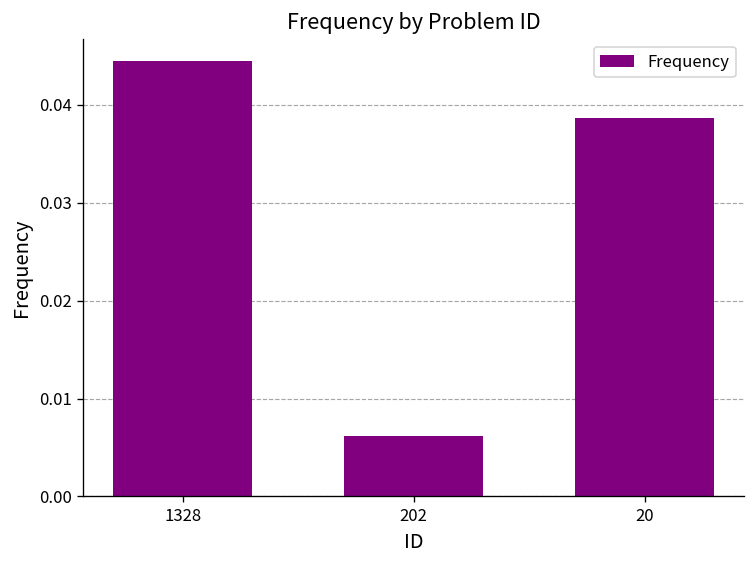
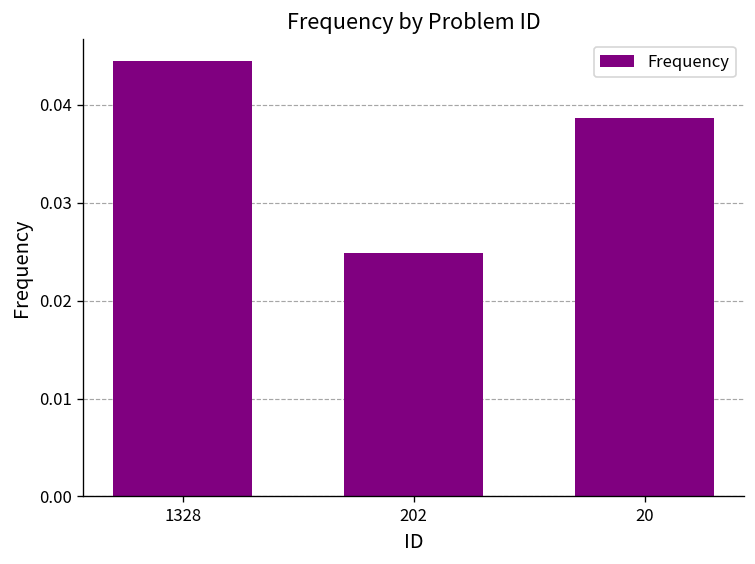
  {
    "1328": 0.044,
-   "202": 0.006,
+   "202": 0.025,
    "20": 0.039
  }
